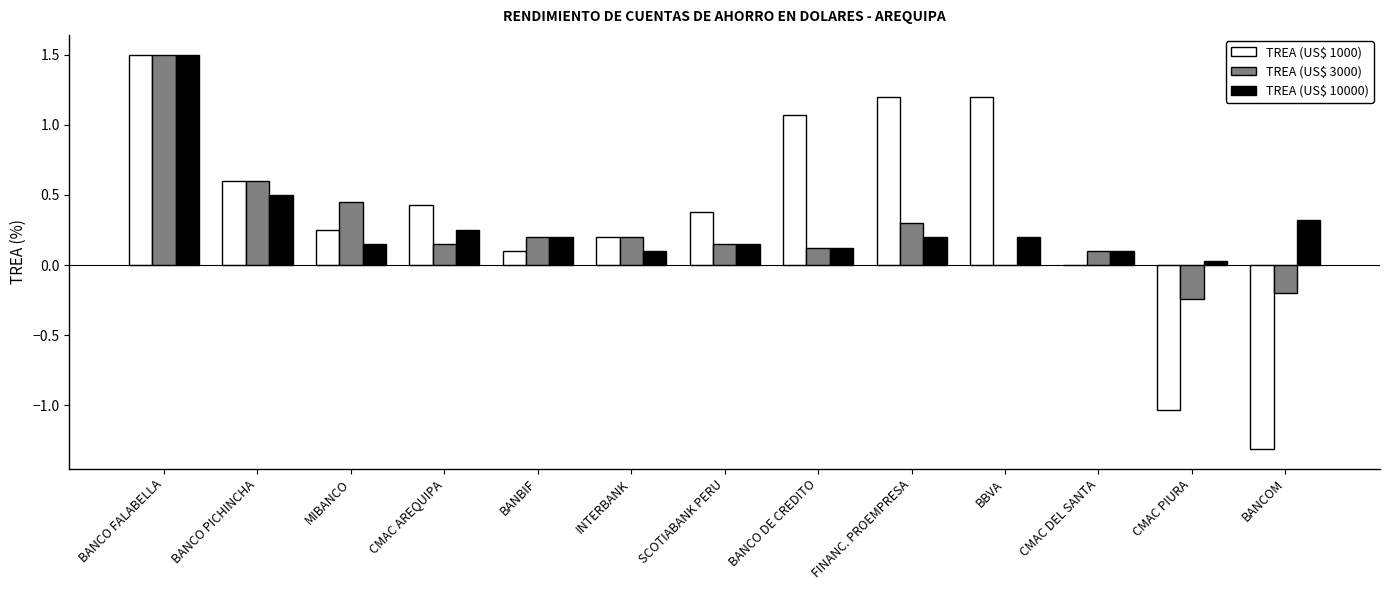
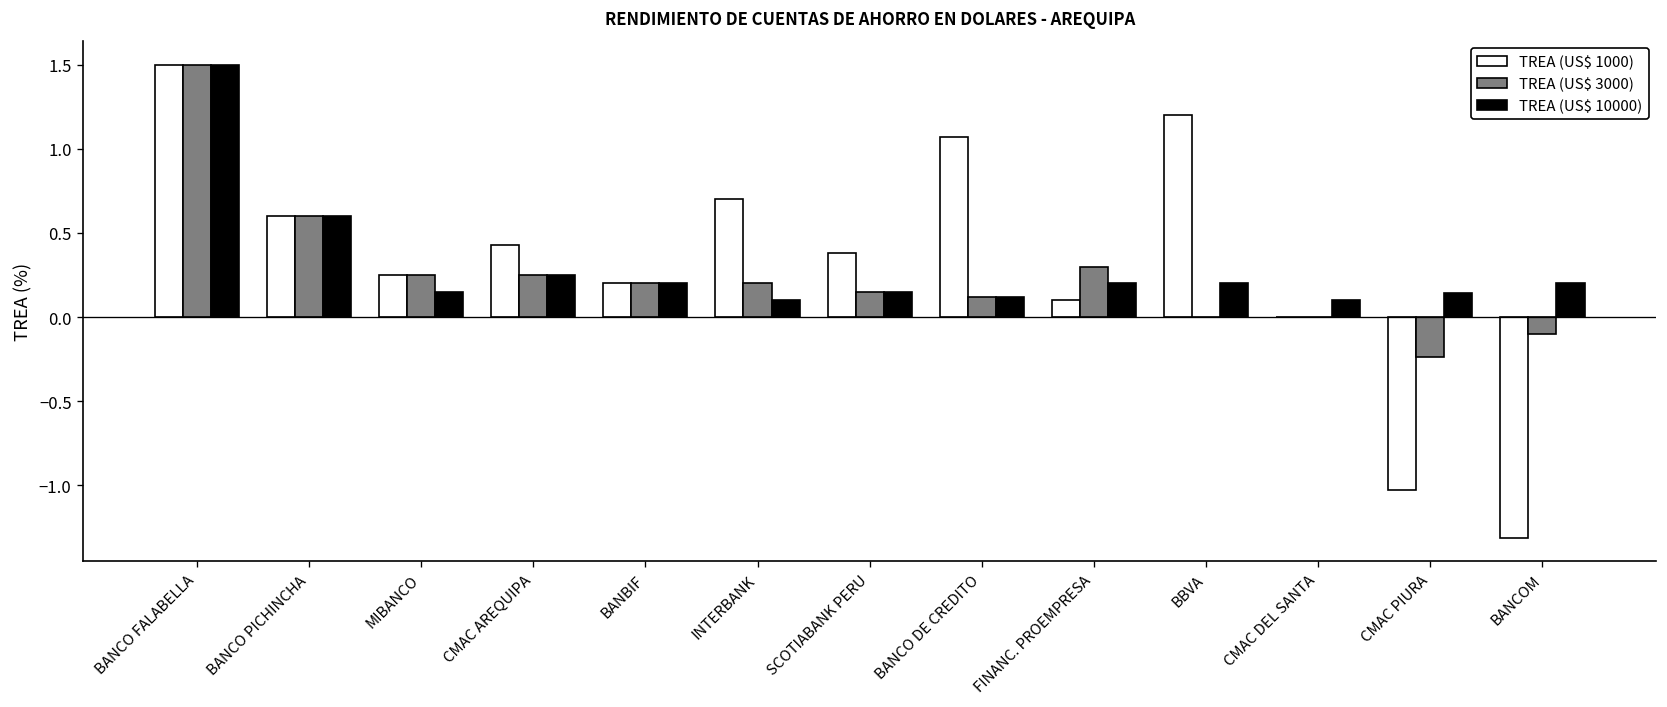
  {
    "TREA (US$ 1000)": {
      "BANCO FALABELLA": 1.5,
      "BANCO PICHINCHA": 0.6,
      "MIBANCO": 0.25,
      "CMAC AREQUIPA": 0.43,
-     "BANBIF": 0.1,
-     "INTERBANK": 0.2,
+     "BANBIF": 0.2,
+     "INTERBANK": 0.7,
      "SCOTIABANK PERU": 0.38,
      "BANCO DE CREDITO": 1.07,
-     "FINANC. PROEMPRESA": 1.2,
+     "FINANC. PROEMPRESA": 0.1,
      "BBVA": 1.2,
      "CMAC DEL SANTA": 0.0,
      "CMAC PIURA": -1.03,
      "BANCOM": -1.3
    },
    "TREA (US$ 3000)": {
      "BANCO FALABELLA": 1.50,
      "BANCO PICHINCHA": 0.60,
-     "MIBANCO": 0.45,
-     "CMAC AREQUIPA": 0.15,
+     "MIBANCO": 0.25,
+     "CMAC AREQUIPA": 0.25,
      "BANBIF": 0.20,
      "INTERBANK": 0.20,
      "SCOTIABANK PERU": 0.15,
      "BANCO DE CREDITO": 0.12,
      "FINANC. PROEMPRESA": 0.30,
      "BBVA": 0.00,
-     "CMAC DEL SANTA": 0.1,
+     "CMAC DEL SANTA": 0.0,
      "CMAC PIURA": -0.24,
-     "BANCOM": -0.2
+     "BANCOM": -0.1
    },
    "TREA (US$ 10000)": {
      "BANCO FALABELLA": 1.50,
-     "BANCO PICHINCHA": 0.5,
+     "BANCO PICHINCHA": 0.6,
      "MIBANCO": 0.15,
      "CMAC AREQUIPA": 0.25,
      "BANBIF": 0.20,
      "INTERBANK": 0.10,
      "SCOTIABANK PERU": 0.15,
      "BANCO DE CREDITO": 0.12,
      "FINANC. PROEMPRESA": 0.20,
      "BBVA": 0.20,
      "CMAC DEL SANTA": 0.10,
-     "CMAC PIURA": 0.03,
-     "BANCOM": 0.32
+     "CMAC PIURA": 0.14,
+     "BANCOM": 0.20
    }
  }
